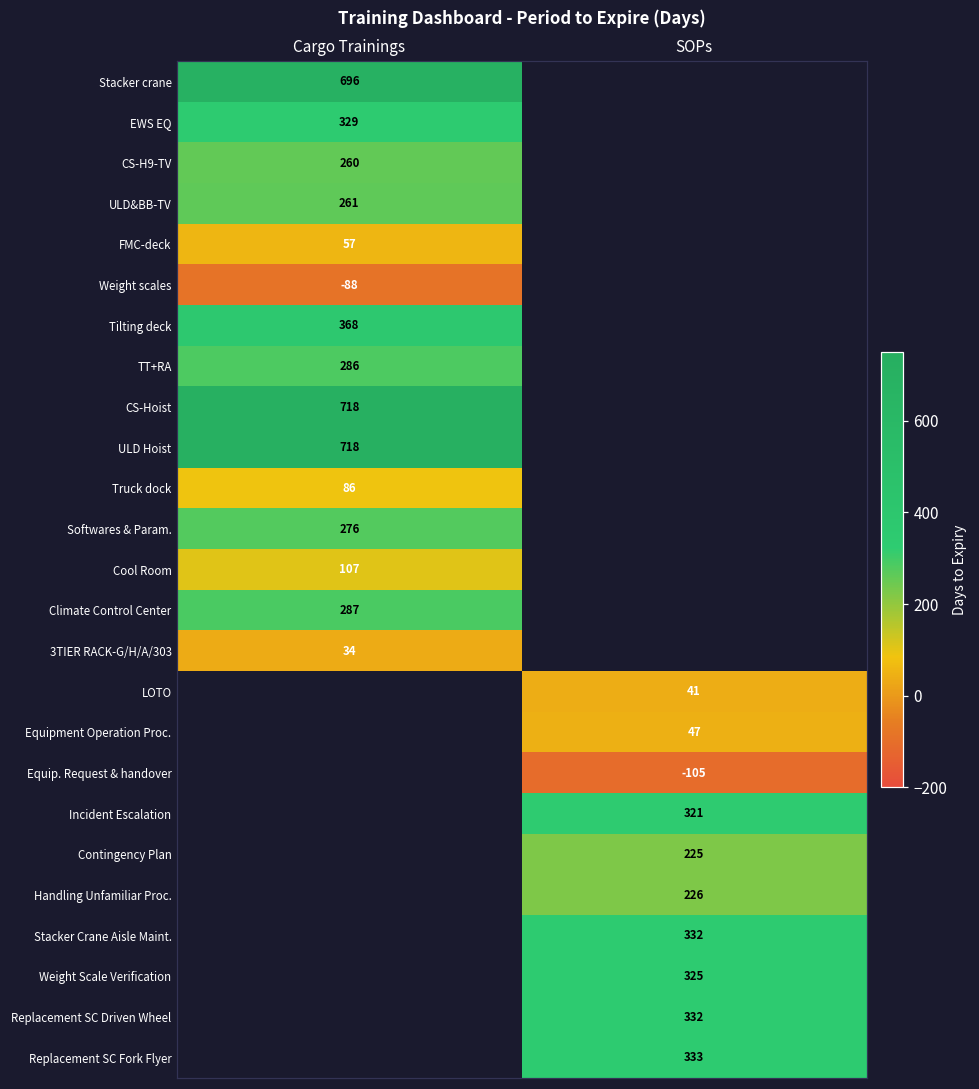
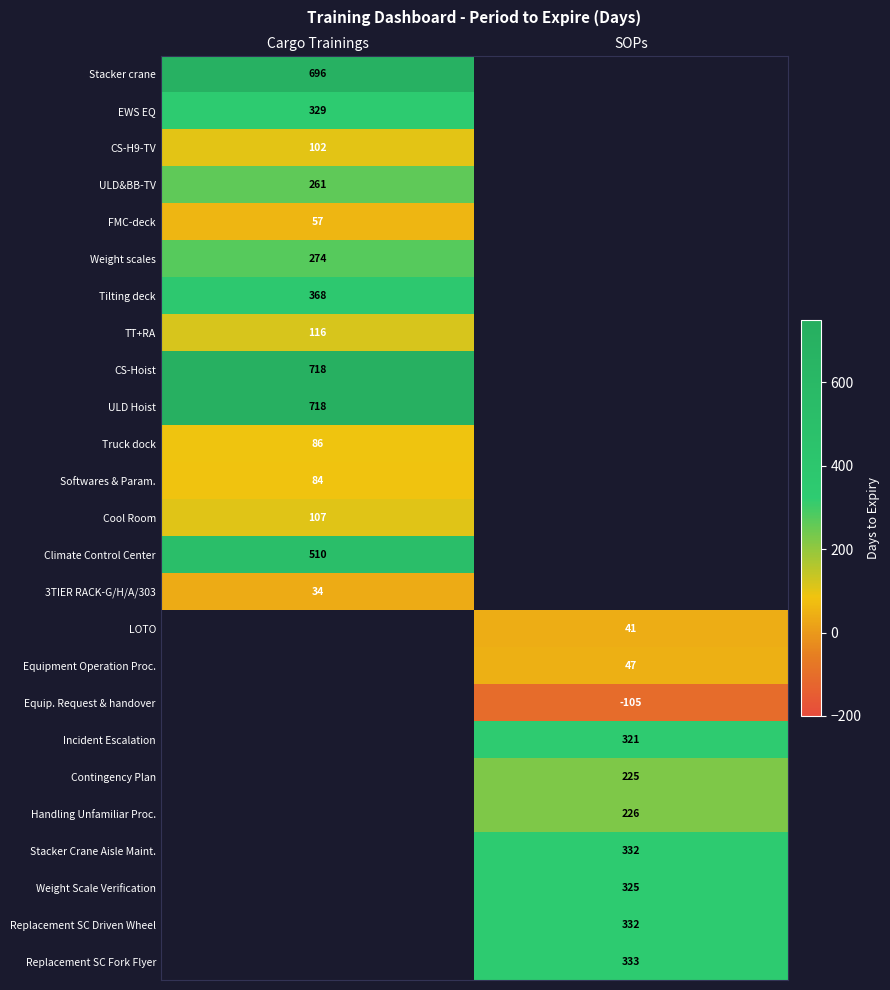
  {
    "Stacker crane": {
      "Cargo Trainings": 696
    },
    "EWS EQ": {
      "Cargo Trainings": 329
    },
    "CS-H9-TV": {
-     "Cargo Trainings": 260
+     "Cargo Trainings": 102
    },
    "ULD&BB-TV": {
      "Cargo Trainings": 261
    },
    "FMC-deck": {
      "Cargo Trainings": 57
    },
    "Weight scales": {
-     "Cargo Trainings": -88
+     "Cargo Trainings": 274
    },
    "Tilting deck": {
      "Cargo Trainings": 368
    },
    "TT+RA": {
-     "Cargo Trainings": 286
+     "Cargo Trainings": 116
    },
    "CS-Hoist": {
      "Cargo Trainings": 718
    },
    "ULD Hoist": {
      "Cargo Trainings": 718
    },
    "Truck dock": {
      "Cargo Trainings": 86
    },
    "Softwares & Param.": {
-     "Cargo Trainings": 276
+     "Cargo Trainings": 84
    },
    "Cool Room": {
      "Cargo Trainings": 107
    },
    "Climate Control Center": {
-     "Cargo Trainings": 287
+     "Cargo Trainings": 510
    },
    "3TIER RACK-G/H/A/303": {
      "Cargo Trainings": 34
    },
    "LOTO": {
      "SOPs": 41
    },
    "Equipment Operation Proc.": {
      "SOPs": 47
    },
    "Equip. Request & handover": {
      "SOPs": -105
    },
    "Incident Escalation": {
      "SOPs": 321
    },
    "Contingency Plan": {
      "SOPs": 225
    },
    "Handling Unfamiliar Proc.": {
      "SOPs": 226
    },
    "Stacker Crane Aisle Maint.": {
      "SOPs": 332
    },
    "Weight Scale Verification": {
      "SOPs": 325
    },
    "Replacement SC Driven Wheel": {
      "SOPs": 332
    },
    "Replacement SC Fork Flyer": {
      "SOPs": 333
    }
  }
